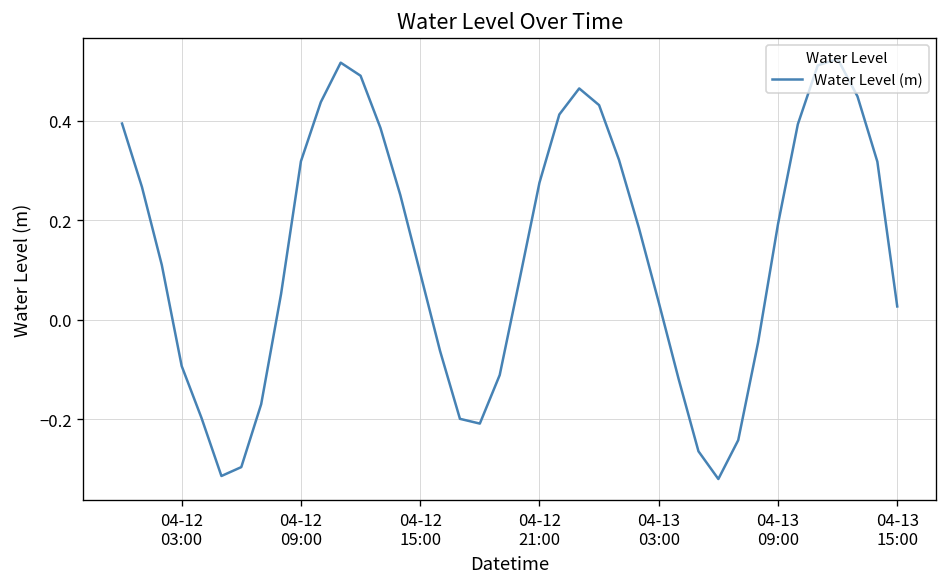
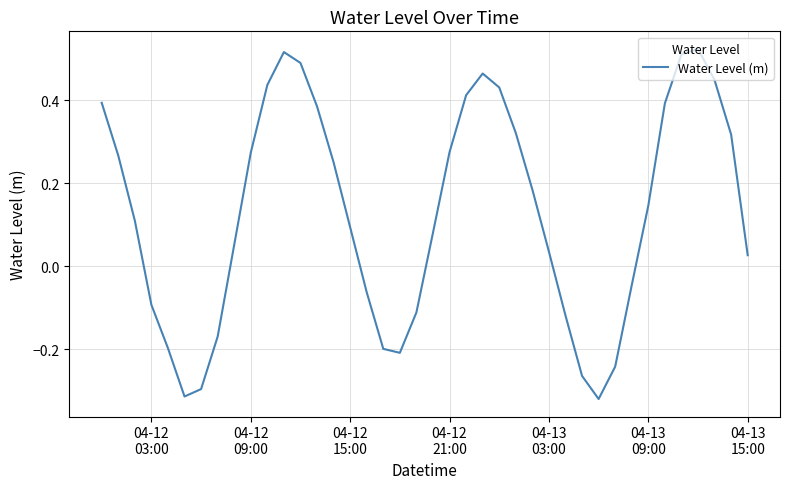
  {
    "04-12 03:00": -0.09,
-   "04-12 09:00": 0.32,
+   "04-12 09:00": 0.27,
    "04-12 15:00": 0.09,
    "04-12 21:00": 0.28,
    "04-13 03:00": 0.03,
-   "04-13 09:00": 0.19,
+   "04-13 09:00": 0.15,
    "04-13 15:00": 0.03
  }
